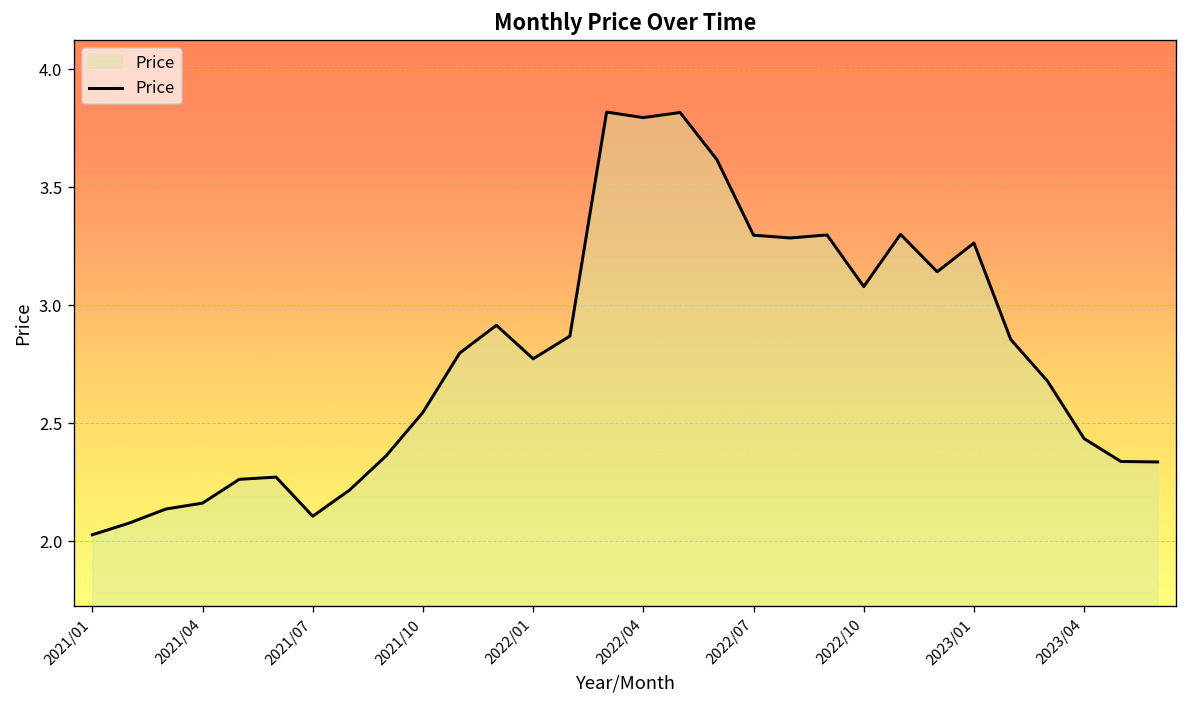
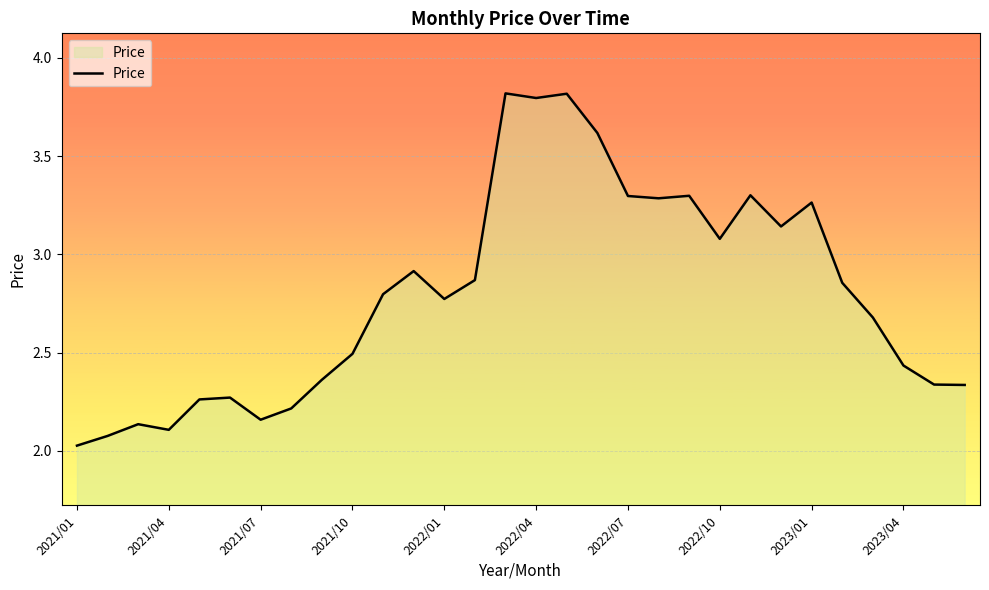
  {
    "2021/01": 2.03,
-   "2021/04": 2.16,
-   "2021/07": 2.11,
-   "2021/10": 2.55,
+   "2021/04": 2.11,
+   "2021/07": 2.16,
+   "2021/10": 2.49,
    "2022/01": 2.77,
    "2022/04": 3.80,
    "2022/07": 3.30,
    "2022/10": 3.08,
    "2023/01": 3.26,
    "2023/04": 2.43
  }
